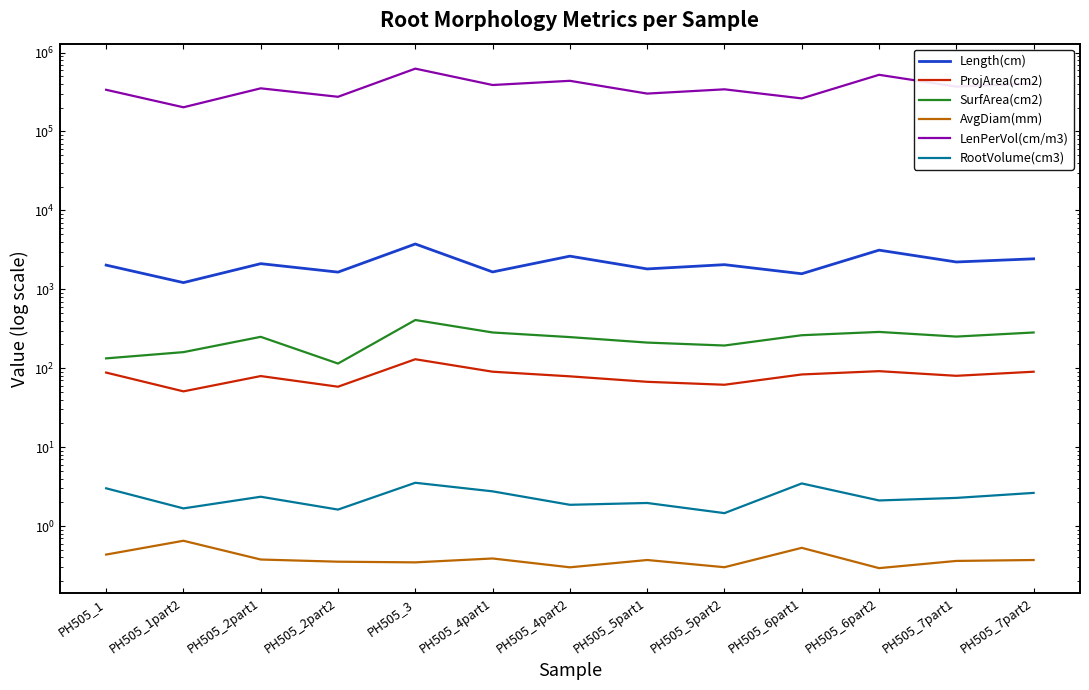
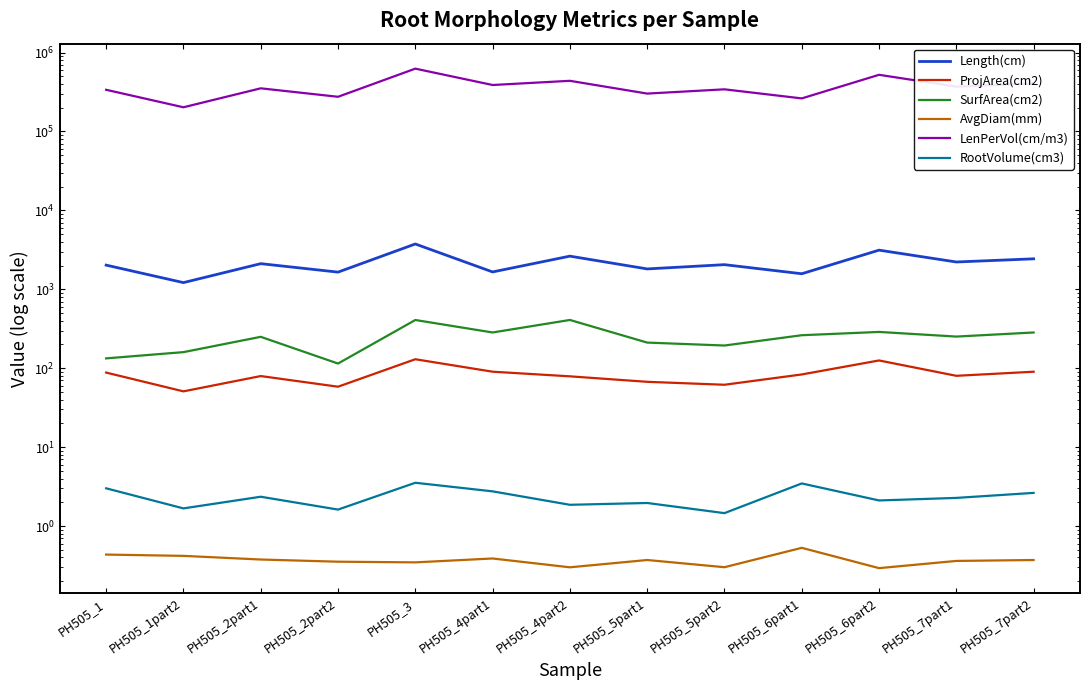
  {
    "Length(cm)": {
      "PH505_1": 2000,
      "PH505_1part2": 1200,
      "PH505_2part1": 2100,
      "PH505_2part2": 1700,
      "PH505_3": 4000,
      "PH505_4part1": 1700,
      "PH505_4part2": 2600,
      "PH505_5part1": 1800,
      "PH505_5part2": 2100,
      "PH505_6part1": 1600,
      "PH505_6part2": 3100,
      "PH505_7part1": 2200,
      "PH505_7part2": 2400
    },
    "ProjArea(cm2)": {
      "PH505_1": 90,
      "PH505_1part2": 50,
      "PH505_2part1": 80,
      "PH505_2part2": 60,
      "PH505_3": 130,
      "PH505_4part1": 90,
      "PH505_4part2": 80,
      "PH505_5part1": 70,
      "PH505_5part2": 60,
      "PH505_6part1": 80,
-     "PH505_6part2": 90,
+     "PH505_6part2": 130,
      "PH505_7part1": 80,
      "PH505_7part2": 90
    },
    "SurfArea(cm2)": {
      "PH505_1": 130,
      "PH505_1part2": 160,
      "PH505_2part1": 250,
      "PH505_2part2": 110,
      "PH505_3": 400,
      "PH505_4part1": 280,
-     "PH505_4part2": 250,
+     "PH505_4part2": 400,
      "PH505_5part1": 210,
      "PH505_5part2": 190,
      "PH505_6part1": 260,
      "PH505_6part2": 290,
      "PH505_7part1": 250,
      "PH505_7part2": 280
    },
    "AvgDiam(mm)": {
      "PH505_1": 0.4,
-     "PH505_1part2": 0.7,
+     "PH505_1part2": 0.4,
      "PH505_2part1": 0.4,
      "PH505_2part2": 0.4,
      "PH505_3": 0.3,
      "PH505_4part1": 0.4,
      "PH505_4part2": 0.3,
      "PH505_5part1": 0.4,
      "PH505_5part2": 0.3,
      "PH505_6part1": 0.5,
      "PH505_6part2": 0.3,
      "PH505_7part1": 0.4,
      "PH505_7part2": 0.4
    },
    "LenPerVol(cm/m3)": {
      "PH505_1": 340000,
      "PH505_1part2": 200000,
      "PH505_2part1": 400000,
      "PH505_2part2": 280000,
      "PH505_3": 600000,
      "PH505_4part1": 400000,
      "PH505_4part2": 400000,
      "PH505_5part1": 300000,
      "PH505_5part2": 340000,
      "PH505_6part1": 260000,
      "PH505_6part2": 500000
    },
    "RootVolume(cm3)": {
      "PH505_1": 3.0,
      "PH505_1part2": 1.7,
      "PH505_2part1": 2.4,
      "PH505_2part2": 1.6,
      "PH505_3": 4,
      "PH505_4part1": 2.8,
      "PH505_4part2": 1.9,
      "PH505_5part1": 2.0,
      "PH505_5part2": 1.5,
      "PH505_6part1": 3,
      "PH505_6part2": 2.1,
      "PH505_7part1": 2.3,
      "PH505_7part2": 2.6
    }
  }
